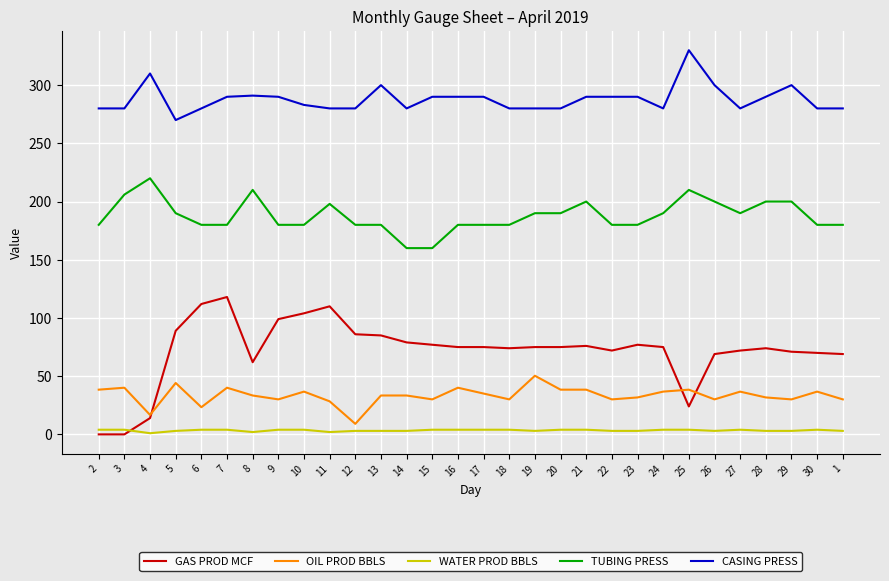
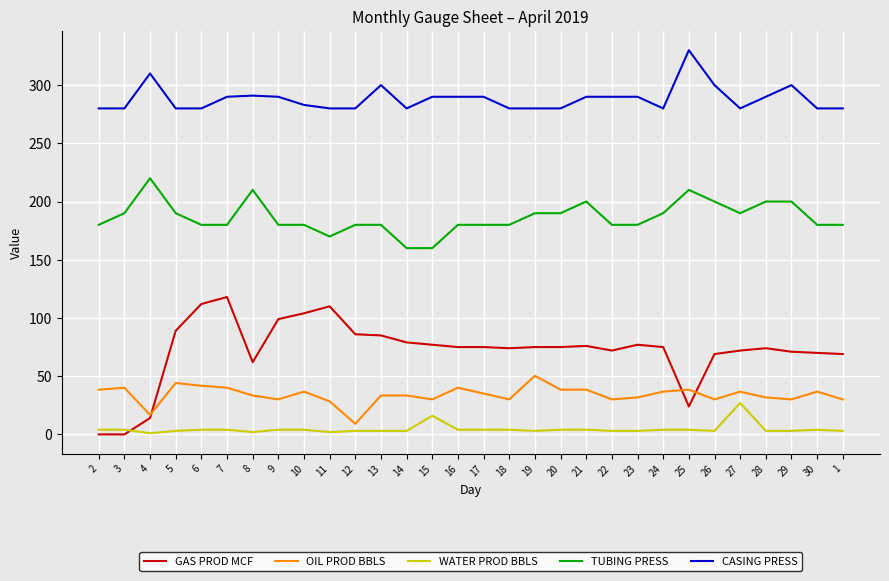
  {
    "GAS PROD MCF": {
      "2": 0,
      "3": 0,
      "4": 14,
      "5": 89,
      "6": 112,
      "7": 118,
      "8": 62,
      "9": 99,
      "10": 104,
      "11": 110,
      "12": 86,
      "13": 85,
      "14": 79,
      "15": 77,
      "16": 75,
      "17": 75,
      "18": 74,
      "19": 75,
      "20": 75,
      "21": 76,
      "22": 72,
      "23": 77,
      "24": 75,
      "25": 24,
      "26": 69,
      "27": 72,
      "28": 74,
      "29": 71,
      "30": 70,
      "1": 69
    },
    "OIL PROD BBLS": {
      "2": 38,
      "3": 40,
      "4": 17,
      "5": 44,
-     "6": 23,
+     "6": 42,
      "7": 40,
      "8": 33,
      "9": 30,
      "10": 37,
      "11": 28,
      "12": 9,
      "13": 33,
      "14": 33,
      "15": 30,
      "16": 40,
      "17": 35,
      "18": 30,
      "19": 50,
      "20": 38,
      "21": 38,
      "22": 30,
      "23": 32,
      "24": 37,
      "25": 38,
      "26": 30,
      "27": 37,
      "28": 32,
      "29": 30,
      "30": 37,
      "1": 30
    },
    "WATER PROD BBLS": {
      "2": 4,
      "3": 4,
      "4": 1,
      "5": 3,
      "6": 4,
      "7": 4,
      "8": 2,
      "9": 4,
      "10": 4,
      "11": 2,
      "12": 3,
      "13": 3,
      "14": 3,
-     "15": 4,
+     "15": 16,
      "16": 4,
      "17": 4,
      "18": 4,
      "19": 3,
      "20": 4,
      "21": 4,
      "22": 3,
      "23": 3,
      "24": 4,
      "25": 4,
      "26": 3,
-     "27": 4,
+     "27": 27,
      "28": 3,
      "29": 3,
      "30": 4,
      "1": 3
    },
    "TUBING PRESS": {
      "2": 180,
-     "3": 206,
+     "3": 190,
      "4": 220,
      "5": 190,
      "6": 180,
      "7": 180,
      "8": 210,
      "9": 180,
      "10": 180,
-     "11": 198,
+     "11": 170,
      "12": 180,
      "13": 180,
      "14": 160,
      "15": 160,
      "16": 180,
      "17": 180,
      "18": 180,
      "19": 190,
      "20": 190,
      "21": 200,
      "22": 180,
      "23": 180,
      "24": 190,
      "25": 210,
      "26": 200,
      "27": 190,
      "28": 200,
      "29": 200,
      "30": 180,
      "1": 180
    },
    "CASING PRESS": {
      "2": 280,
      "3": 280,
      "4": 310,
-     "5": 270,
+     "5": 280,
      "6": 280,
      "7": 290,
      "8": 291,
      "9": 290,
      "10": 283,
      "11": 280,
      "12": 280,
      "13": 300,
      "14": 280,
      "15": 290,
      "16": 290,
      "17": 290,
      "18": 280,
      "19": 280,
      "20": 280,
      "21": 290,
      "22": 290,
      "23": 290,
      "24": 280,
      "25": 330,
      "26": 300,
      "27": 280,
      "28": 290,
      "29": 300,
      "30": 280,
      "1": 280
    }
  }
